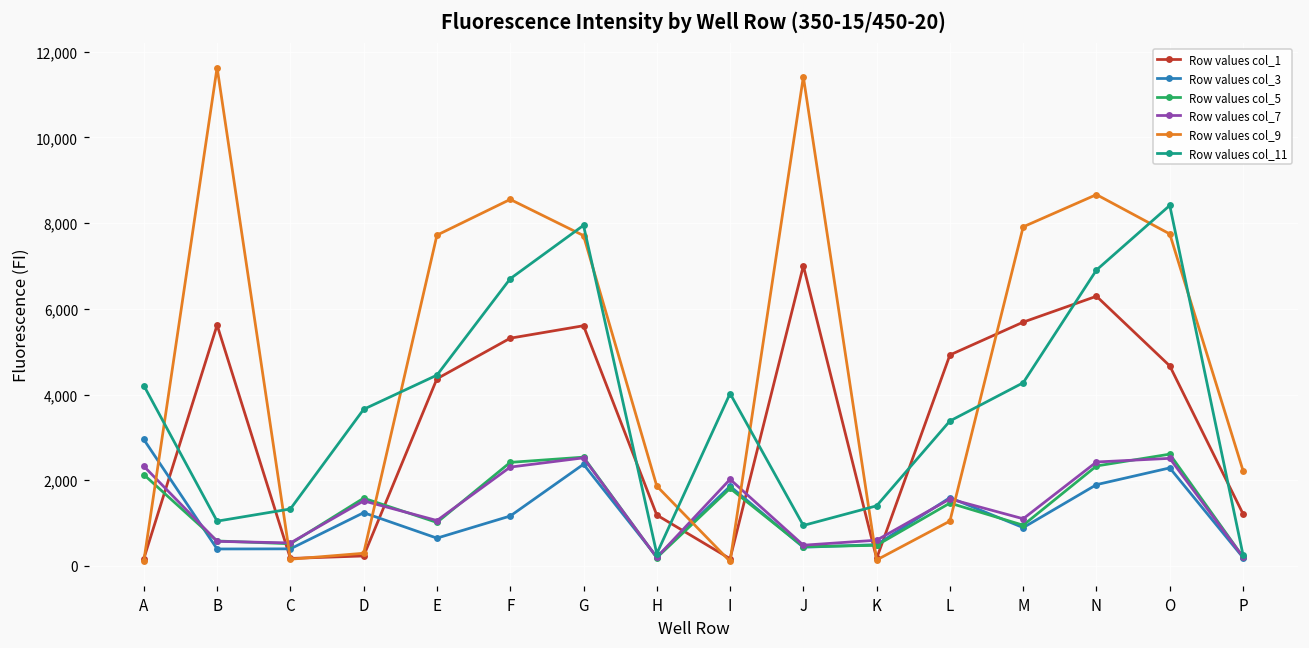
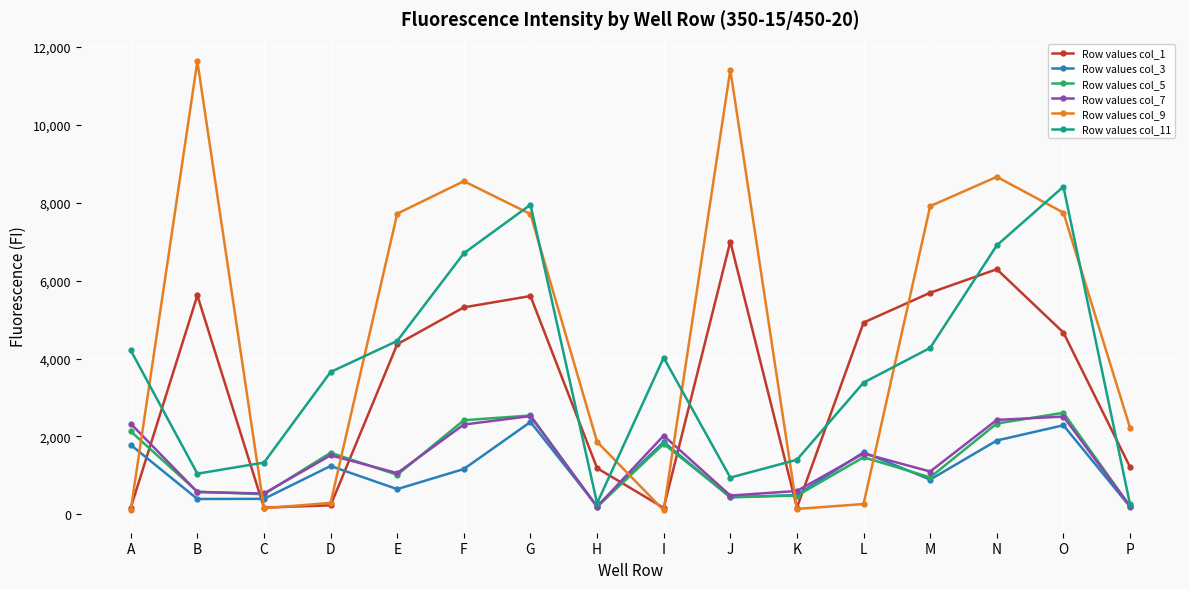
  {
    "Row values col_1": {
      "B": "5,600",
      "E": "4,400",
      "F": "5,300",
      "G": "5,600",
      "H": "1,200",
      "J": "7,000",
      "L": "4,900",
      "M": "5,700",
      "N": "6,300",
      "O": "4,700",
      "P": "1,200"
    },
    "Row values col_3": {
-     "A": "3,000",
+     "A": "1,800",
      "B": "400",
      "C": "400",
      "D": "1,200",
      "E": "600",
      "F": "1,200",
      "G": "2,400",
      "N": "1,900",
      "O": "2,300"
    },
    "Row values col_7": {
      "A": "2,300",
      "F": "2,300",
      "I": "2,000",
      "K": "600",
      "M": "1,100",
      "N": "2,400",
      "O": "2,500"
    },
    "Row values col_9": {
      "B": "11,600",
      "E": "7,700",
      "F": "8,600",
      "G": "7,700",
      "H": "1,900",
      "J": "11,400",
-     "L": "1,000",
+     "L": "300",
      "M": "7,900",
      "N": "8,700",
      "O": "7,700",
      "P": "2,200"
    }
  }
